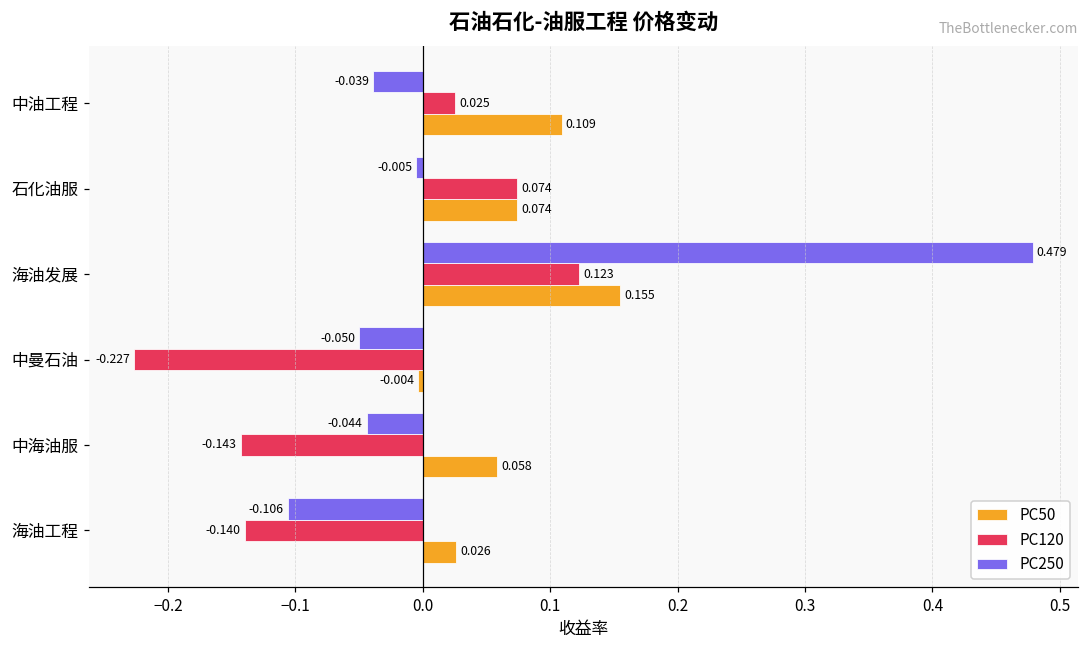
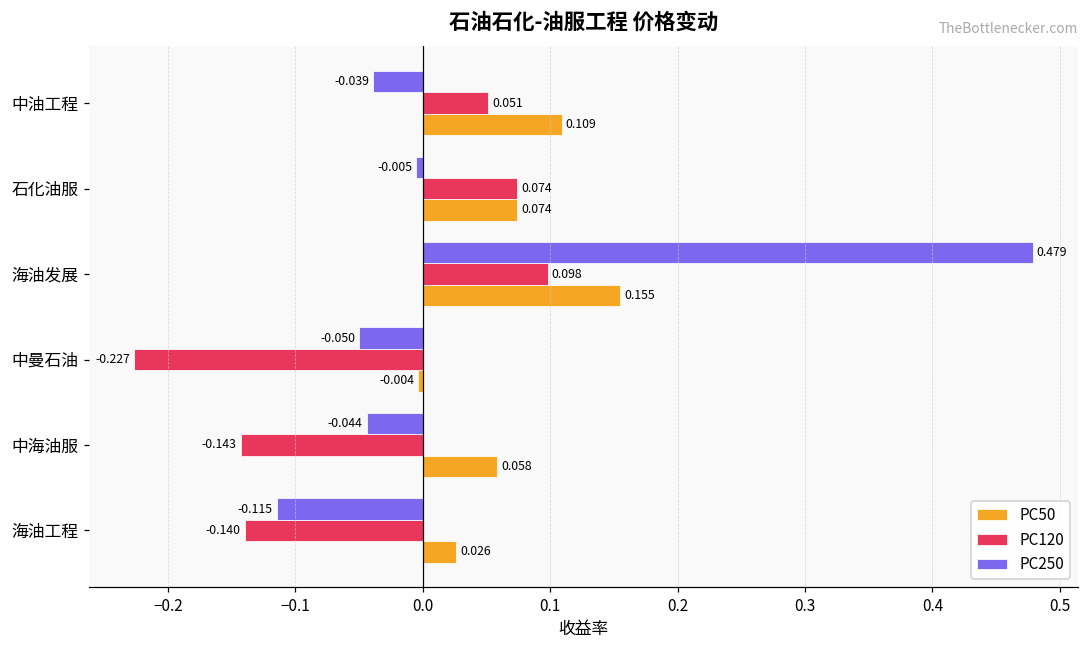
  {
    "PC50": {
      "中油工程": 0.109,
      "石化油服": 0.074,
      "海油发展": 0.155,
      "中曼石油": -0.004,
      "中海油服": 0.058,
      "海油工程": 0.026
    },
    "PC120": {
-     "中油工程": 0.025,
+     "中油工程": 0.051,
      "石化油服": 0.074,
-     "海油发展": 0.123,
+     "海油发展": 0.098,
      "中曼石油": -0.227,
      "中海油服": -0.143,
      "海油工程": -0.140
    },
    "PC250": {
      "中油工程": -0.039,
      "石化油服": -0.005,
      "海油发展": 0.479,
      "中曼石油": -0.050,
      "中海油服": -0.044,
-     "海油工程": -0.106
+     "海油工程": -0.115
    }
  }
